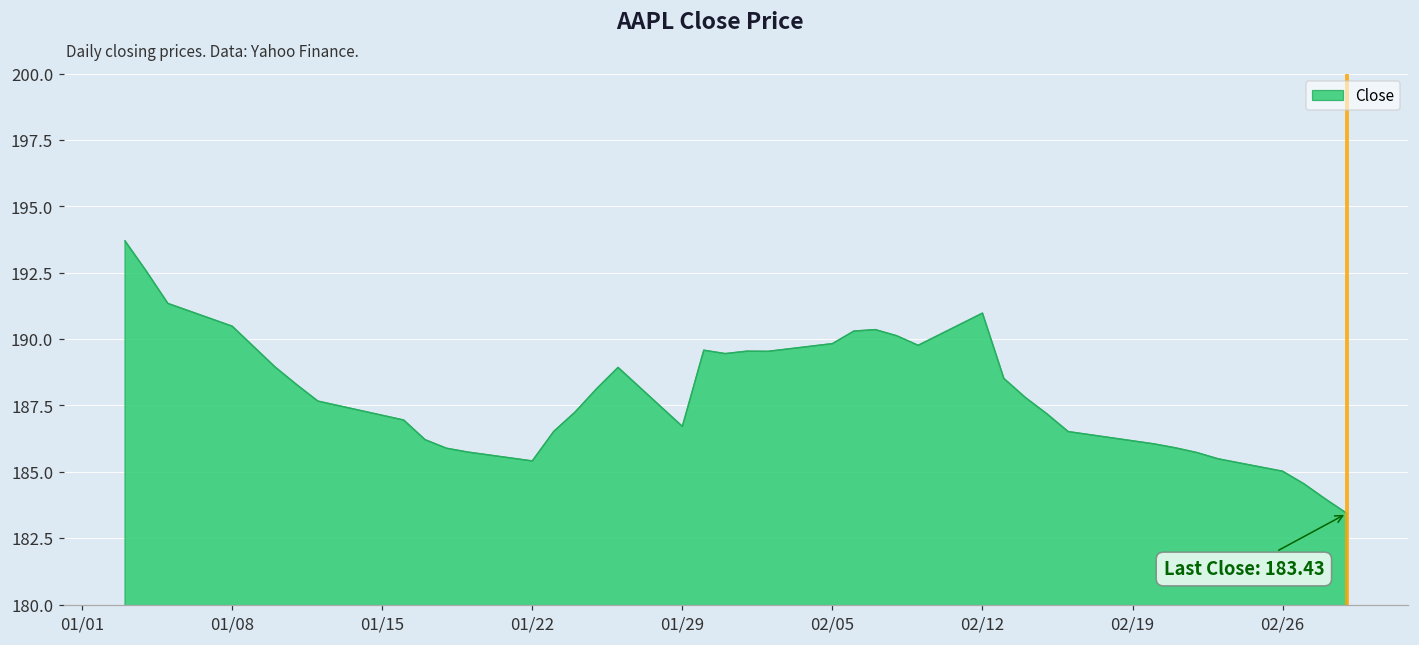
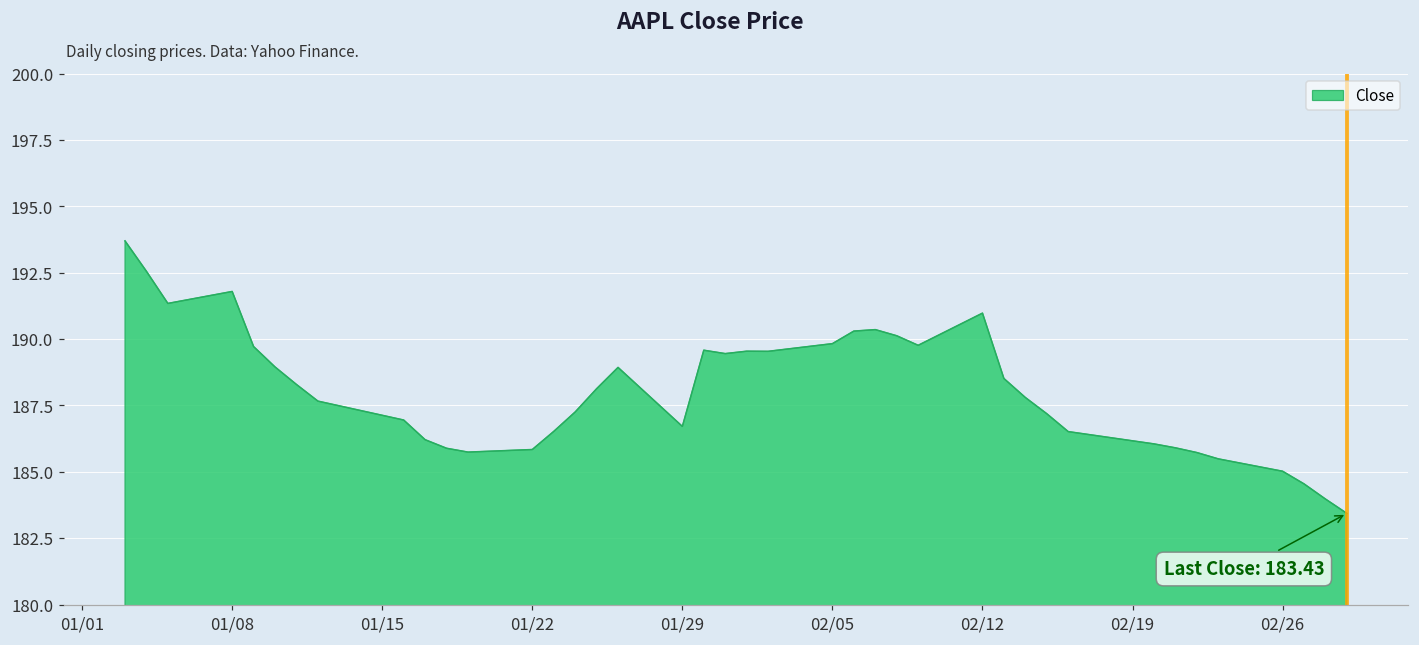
  {
-   "01/08": 190.5,
-   "01/22": 185.4,
+   "01/08": 191.8,
+   "01/22": 185.8,
    "01/29": 186.7,
    "02/05": 189.8,
    "02/12": 191.0,
    "02/26": 185.0
  }
